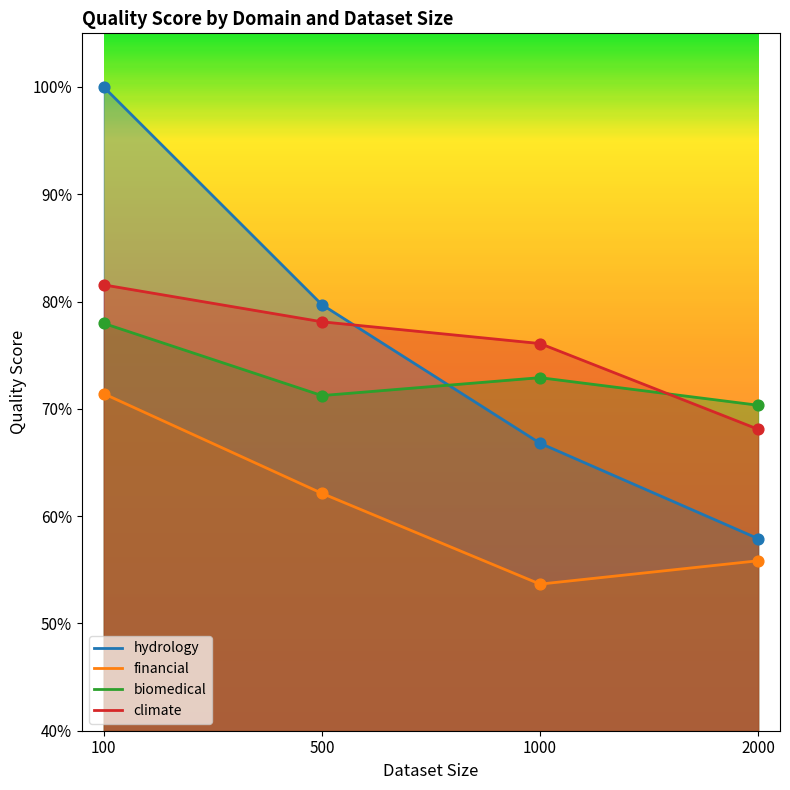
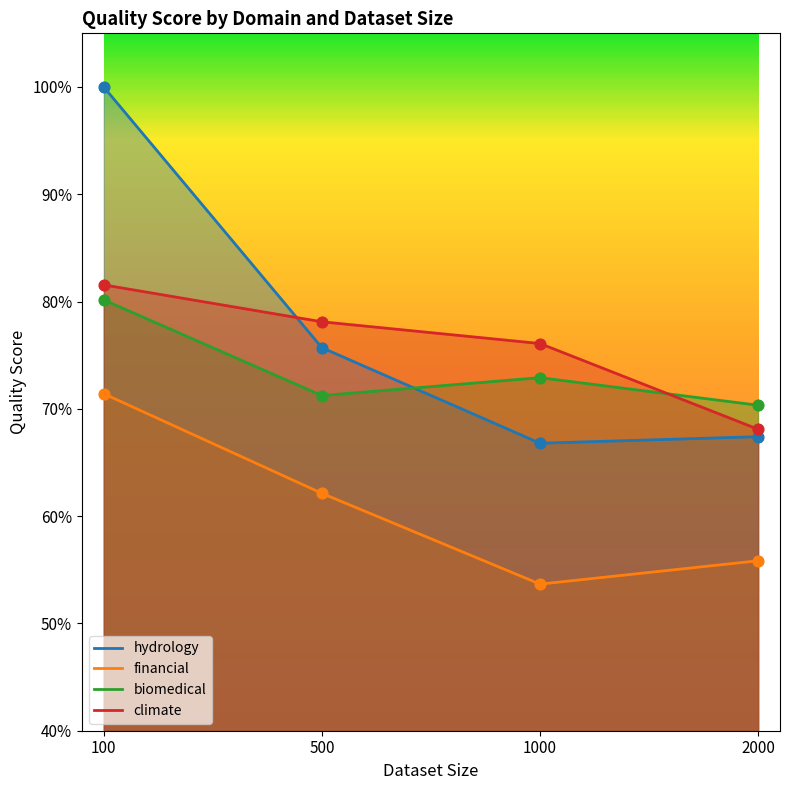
  {
    "hydrology": {
      "100": "100.0%",
-     "500": "79.7%",
+     "500": "75.7%",
      "1000": "66.8%",
-     "2000": "57.9%"
+     "2000": "67.4%"
    },
    "biomedical": {
-     "100": "78.0%",
+     "100": "80.2%",
      "500": "71.2%",
      "1000": "72.9%",
      "2000": "70.3%"
    }
  }
